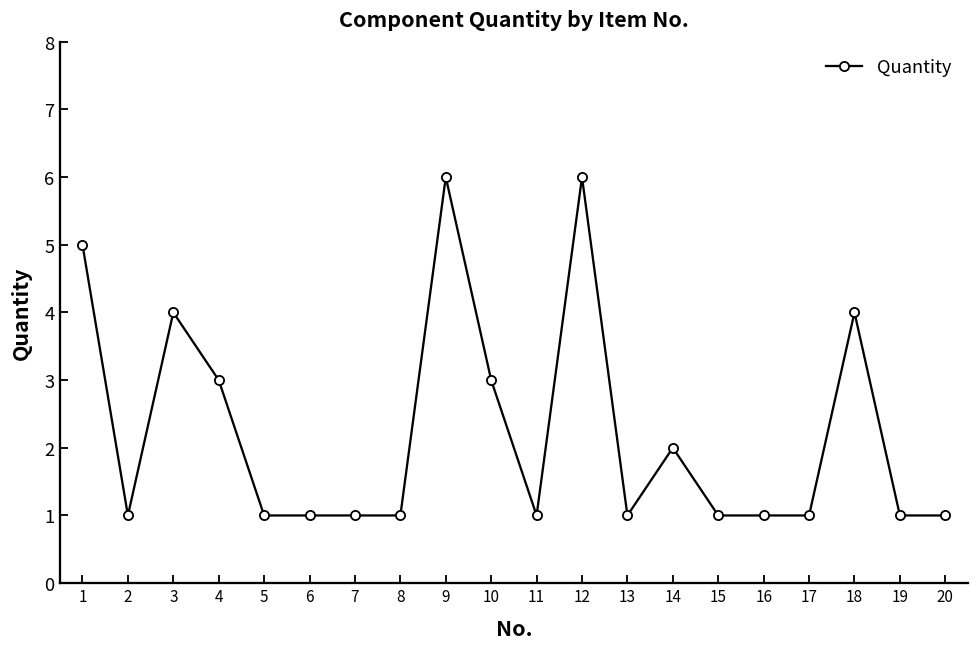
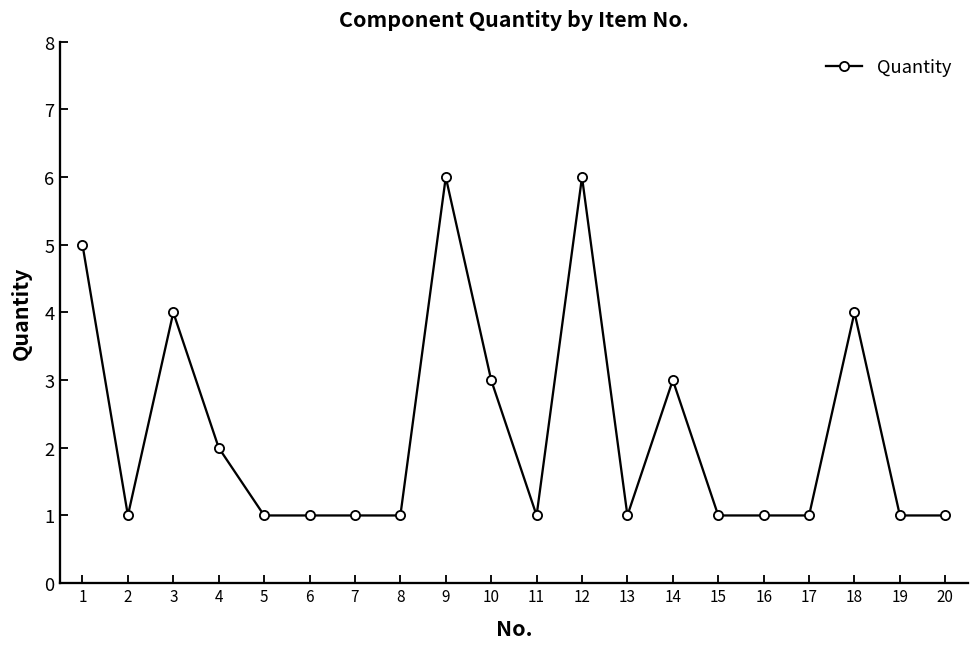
  {
    "1": 5,
    "2": 1,
    "3": 4,
-   "4": 3,
+   "4": 2,
    "5": 1,
    "6": 1,
    "7": 1,
    "8": 1,
    "9": 6,
    "10": 3,
    "11": 1,
    "12": 6,
    "13": 1,
-   "14": 2,
+   "14": 3,
    "15": 1,
    "16": 1,
    "17": 1,
    "18": 4,
    "19": 1,
    "20": 1
  }
